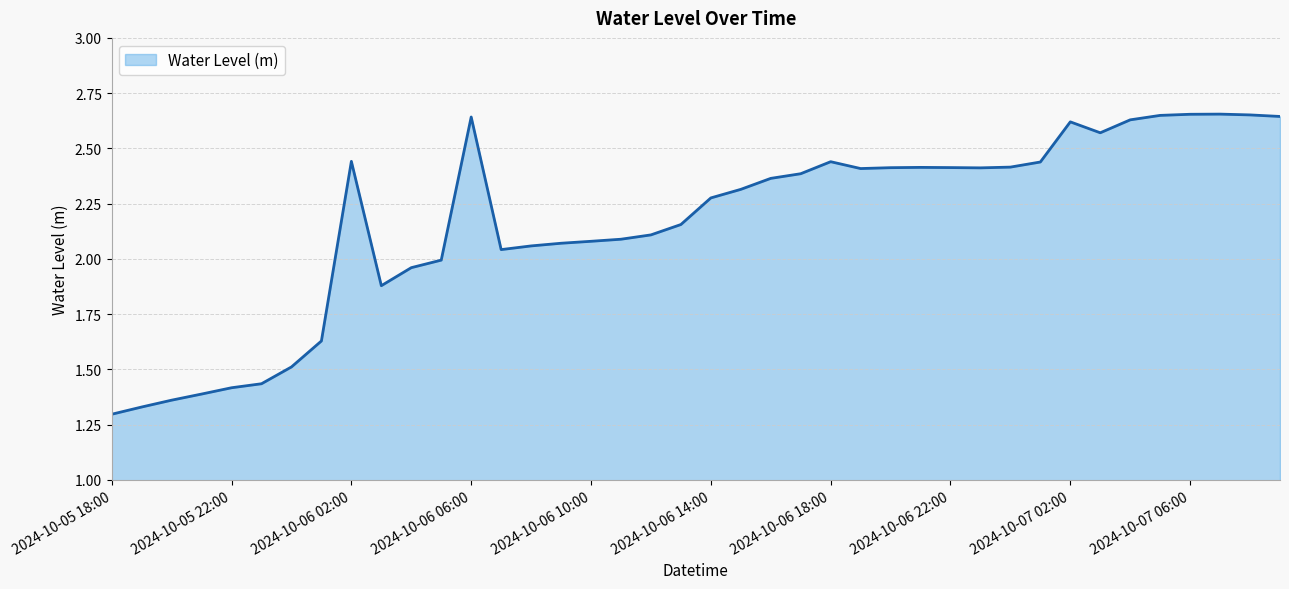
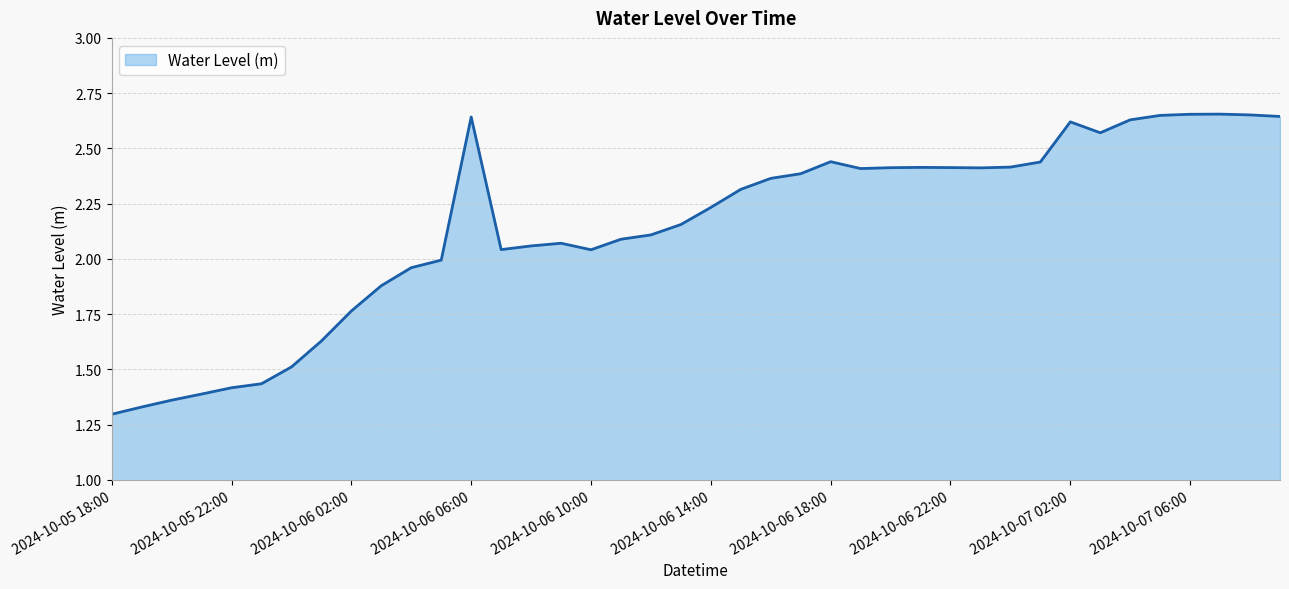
  {
    "2024-10-05 18:00": 1.30,
    "2024-10-05 22:00": 1.42,
-   "2024-10-06 02:00": 2.44,
+   "2024-10-06 02:00": 1.76,
    "2024-10-06 06:00": 2.64,
-   "2024-10-06 10:00": 2.08,
-   "2024-10-06 14:00": 2.28,
+   "2024-10-06 10:00": 2.04,
+   "2024-10-06 14:00": 2.23,
    "2024-10-06 18:00": 2.44,
    "2024-10-06 22:00": 2.41,
    "2024-10-07 02:00": 2.62,
    "2024-10-07 06:00": 2.65
  }
